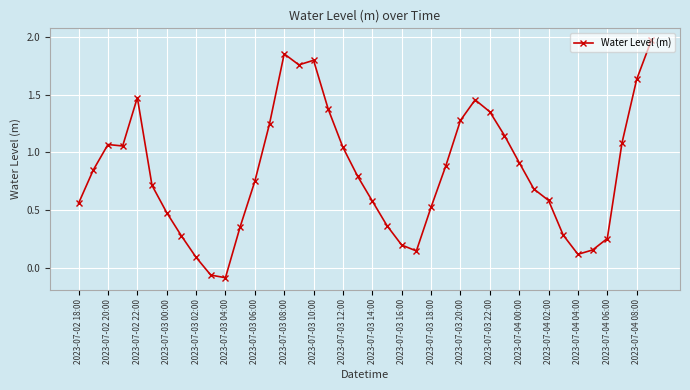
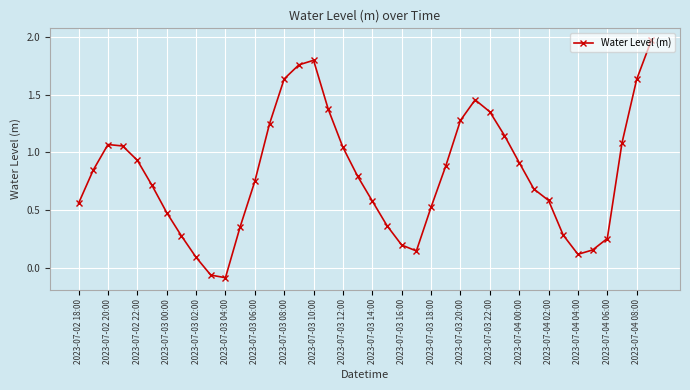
  {
    "2023-07-02 18:00": 0.56,
    "2023-07-02 20:00": 1.07,
-   "2023-07-02 22:00": 1.47,
+   "2023-07-02 22:00": 0.93,
    "2023-07-03 00:00": 0.48,
    "2023-07-03 02:00": 0.09,
    "2023-07-03 04:00": -0.09,
    "2023-07-03 06:00": 0.75,
-   "2023-07-03 08:00": 1.85,
+   "2023-07-03 08:00": 1.64,
    "2023-07-03 10:00": 1.80,
    "2023-07-03 12:00": 1.04,
    "2023-07-03 14:00": 0.58,
    "2023-07-03 16:00": 0.20,
    "2023-07-03 18:00": 0.52,
    "2023-07-03 20:00": 1.28,
    "2023-07-03 22:00": 1.35,
    "2023-07-04 00:00": 0.91,
    "2023-07-04 02:00": 0.58,
    "2023-07-04 04:00": 0.12,
    "2023-07-04 06:00": 0.25,
    "2023-07-04 08:00": 1.63
  }
